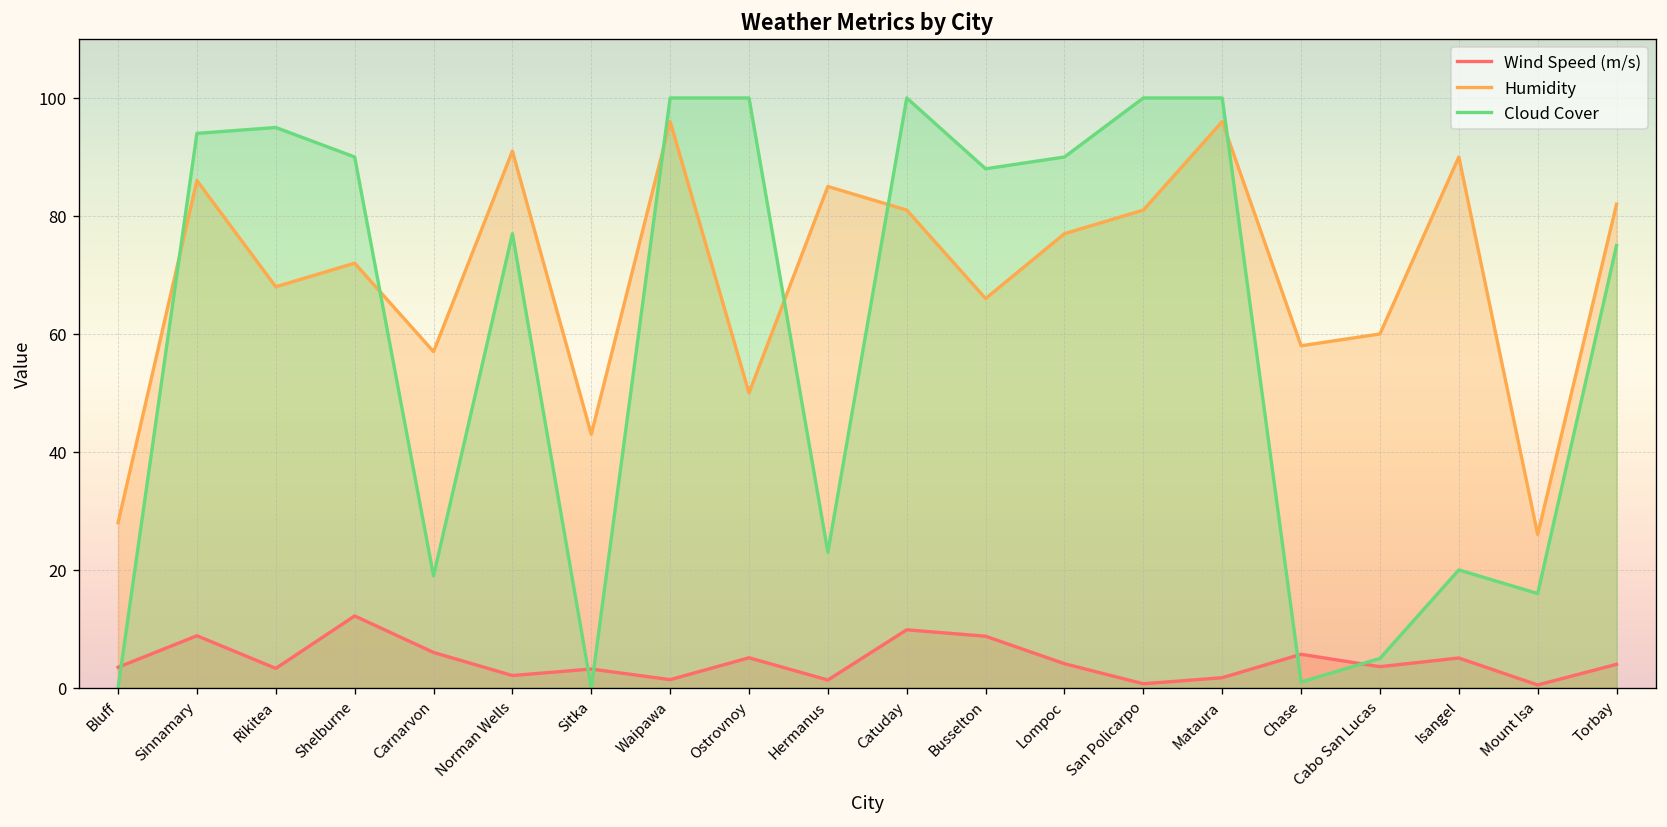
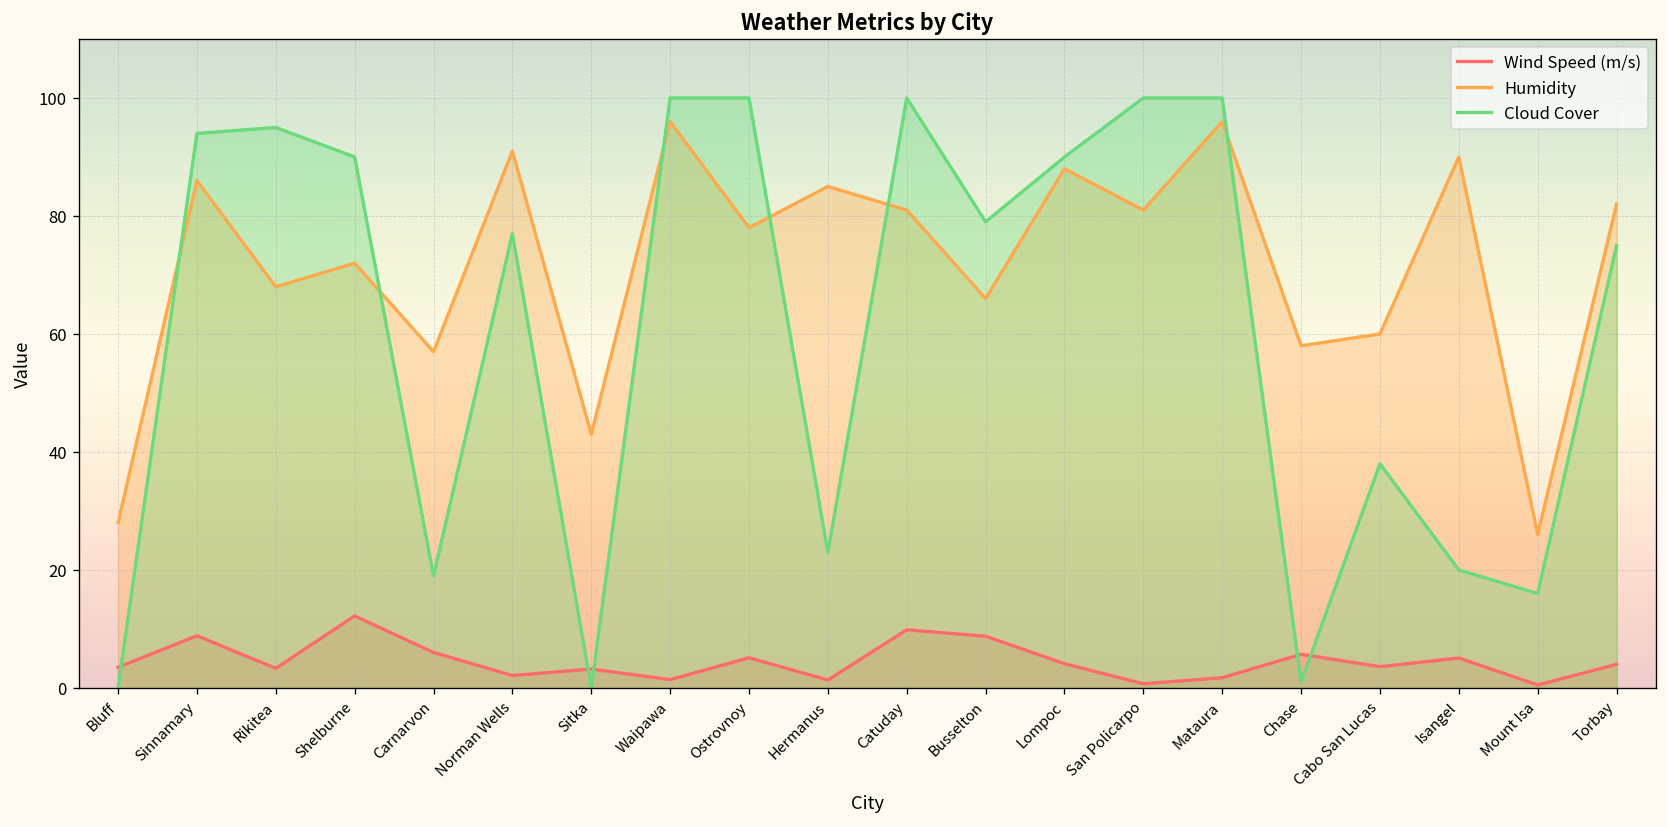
  {
    "Wind Speed (m/s)": {
      "Bluff": 4,
      "Sinnamary": 9,
      "Rikitea": 3,
      "Shelburne": 12,
      "Carnarvon": 6,
      "Norman Wells": 2,
      "Sitka": 3,
      "Waipawa": 1,
      "Ostrovnoy": 5,
      "Hermanus": 1,
      "Catuday": 10,
      "Busselton": 9,
      "Lompoc": 4,
      "San Policarpo": 1,
      "Mataura": 2,
      "Chase": 6,
      "Cabo San Lucas": 4,
      "Isangel": 5,
      "Mount Isa": 1,
      "Torbay": 4
    },
    "Humidity": {
      "Bluff": 28,
      "Sinnamary": 86,
      "Rikitea": 68,
      "Shelburne": 72,
      "Carnarvon": 57,
      "Norman Wells": 91,
      "Sitka": 43,
      "Waipawa": 96,
-     "Ostrovnoy": 50,
+     "Ostrovnoy": 78,
      "Hermanus": 85,
      "Catuday": 81,
      "Busselton": 66,
-     "Lompoc": 77,
+     "Lompoc": 88,
      "San Policarpo": 81,
      "Mataura": 96,
      "Chase": 58,
      "Cabo San Lucas": 60,
      "Isangel": 90,
      "Mount Isa": 26,
      "Torbay": 82
    },
    "Cloud Cover": {
      "Bluff": 0,
      "Sinnamary": 94,
      "Rikitea": 95,
      "Shelburne": 90,
      "Carnarvon": 19,
      "Norman Wells": 77,
      "Sitka": 0,
      "Waipawa": 100,
      "Ostrovnoy": 100,
      "Hermanus": 23,
      "Catuday": 100,
-     "Busselton": 88,
+     "Busselton": 79,
      "Lompoc": 90,
      "San Policarpo": 100,
      "Mataura": 100,
      "Chase": 1,
-     "Cabo San Lucas": 5,
+     "Cabo San Lucas": 38,
      "Isangel": 20,
      "Mount Isa": 16,
      "Torbay": 75
    }
  }
